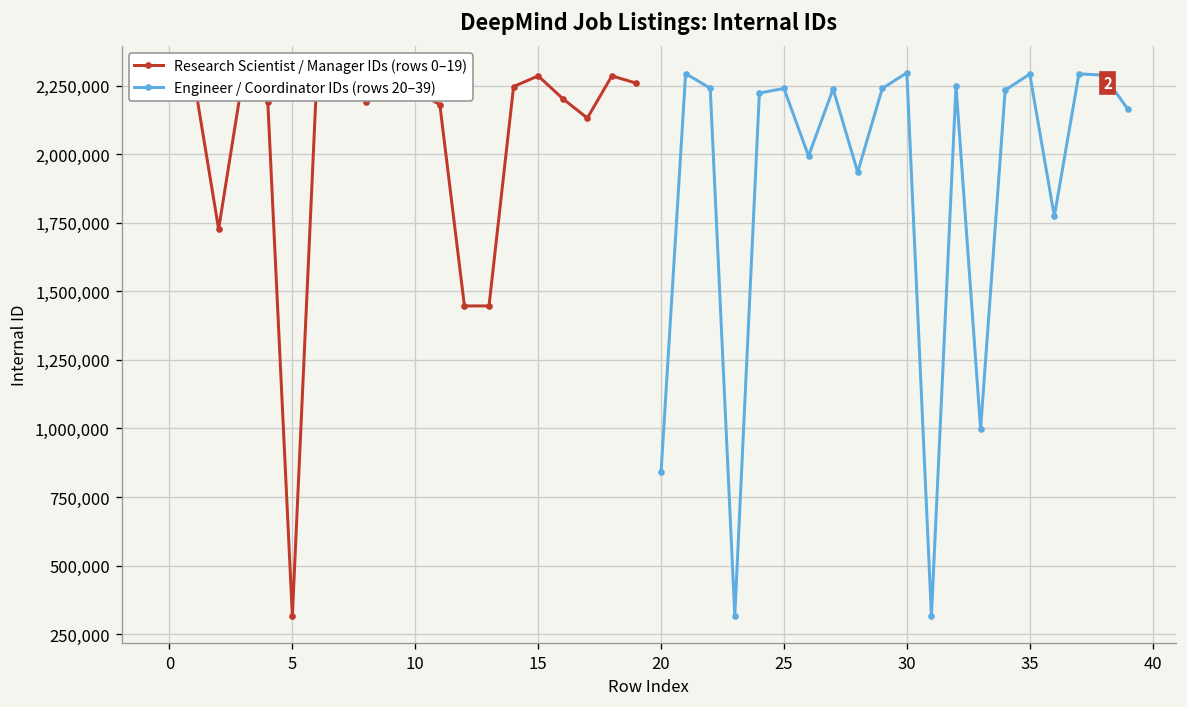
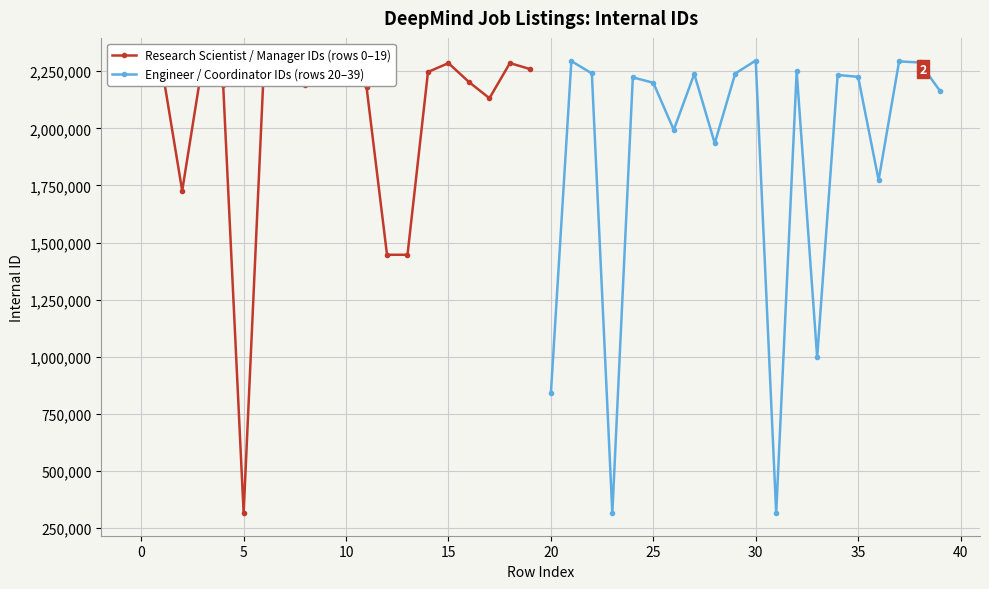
  {
    "Research Scientist / Manager IDs (rows 0–19)": {
      "5": "320,000",
      "15": "2,290,000"
    },
    "Engineer / Coordinator IDs (rows 20–39)": {
      "20": "840,000",
-     "25": "2,240,000",
+     "25": "2,200,000",
      "30": "2,300,000",
-     "35": "2,290,000"
+     "35": "2,230,000"
    }
  }
